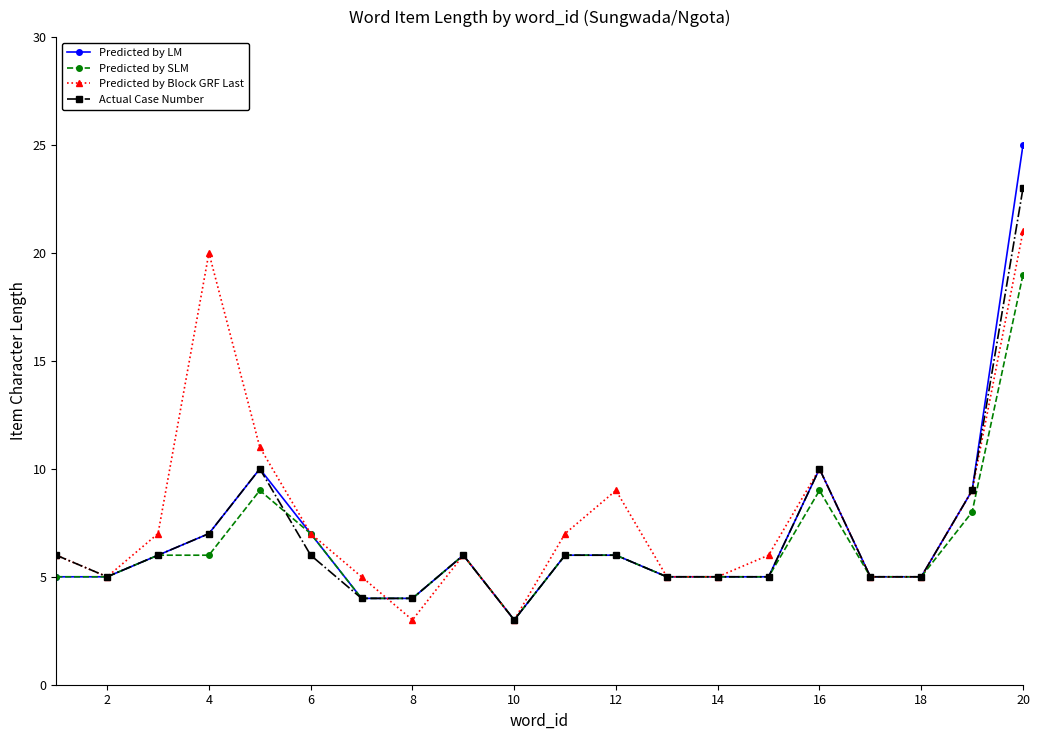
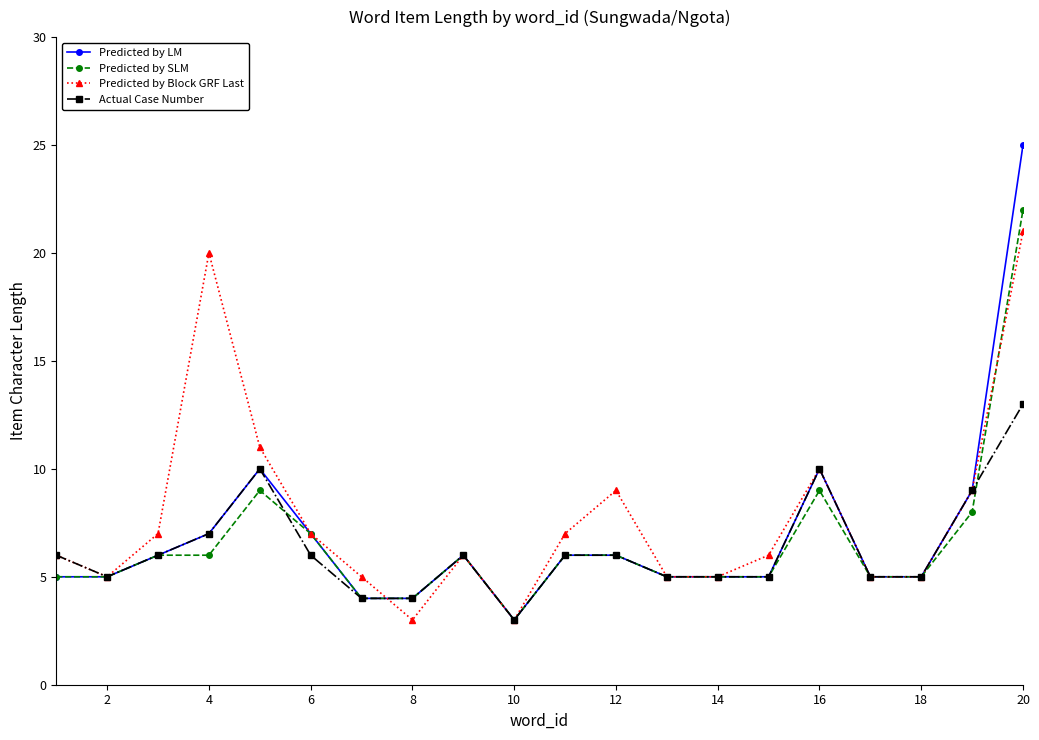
  {
    "Predicted by LM": {
      "20": 25
    },
    "Predicted by SLM": {
      "4": 6,
      "16": 9,
-     "20": 19
+     "20": 22
    },
    "Predicted by Block GRF Last": {
      "4": 20,
      "8": 3,
      "12": 9,
      "20": 21
    },
    "Actual Case Number": {
      "6": 6,
-     "20": 23
+     "20": 13
    }
  }
